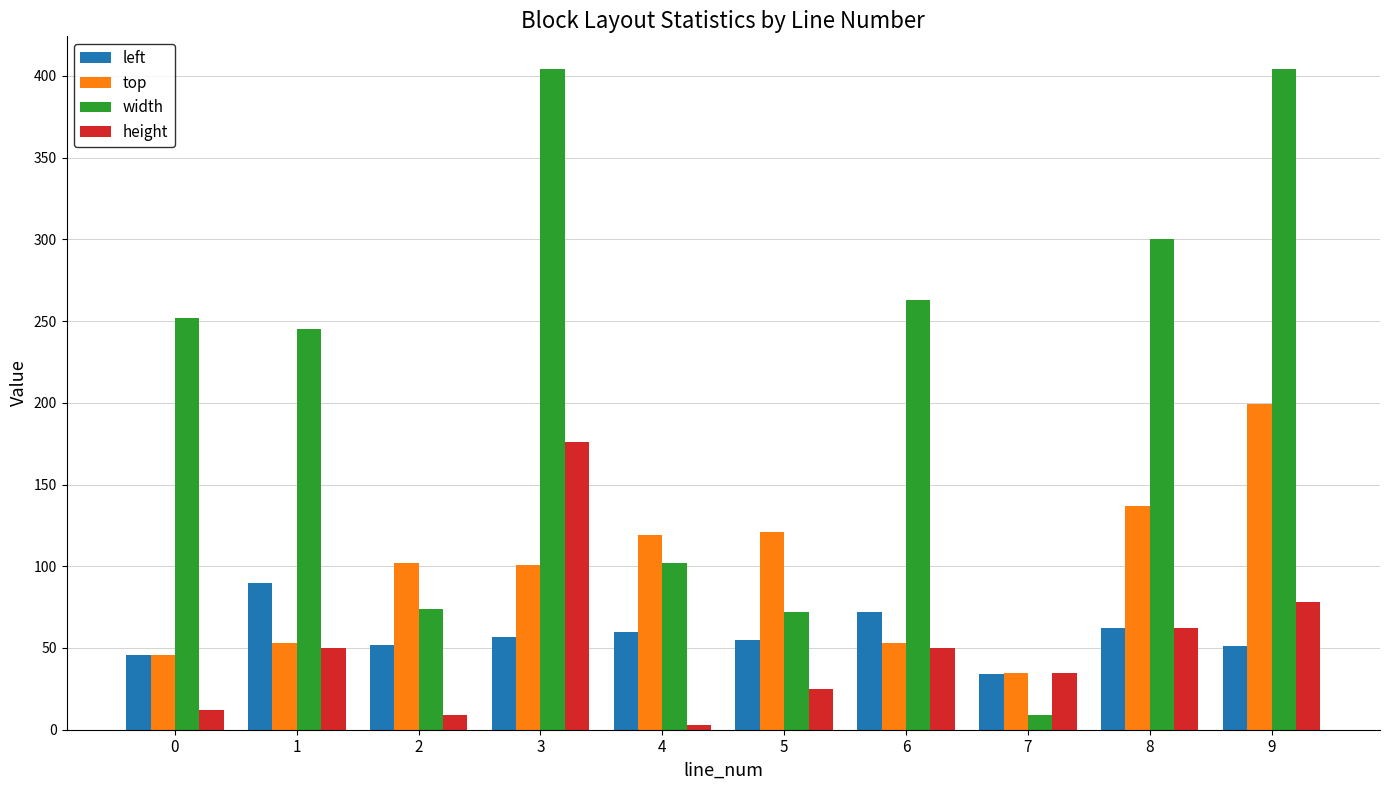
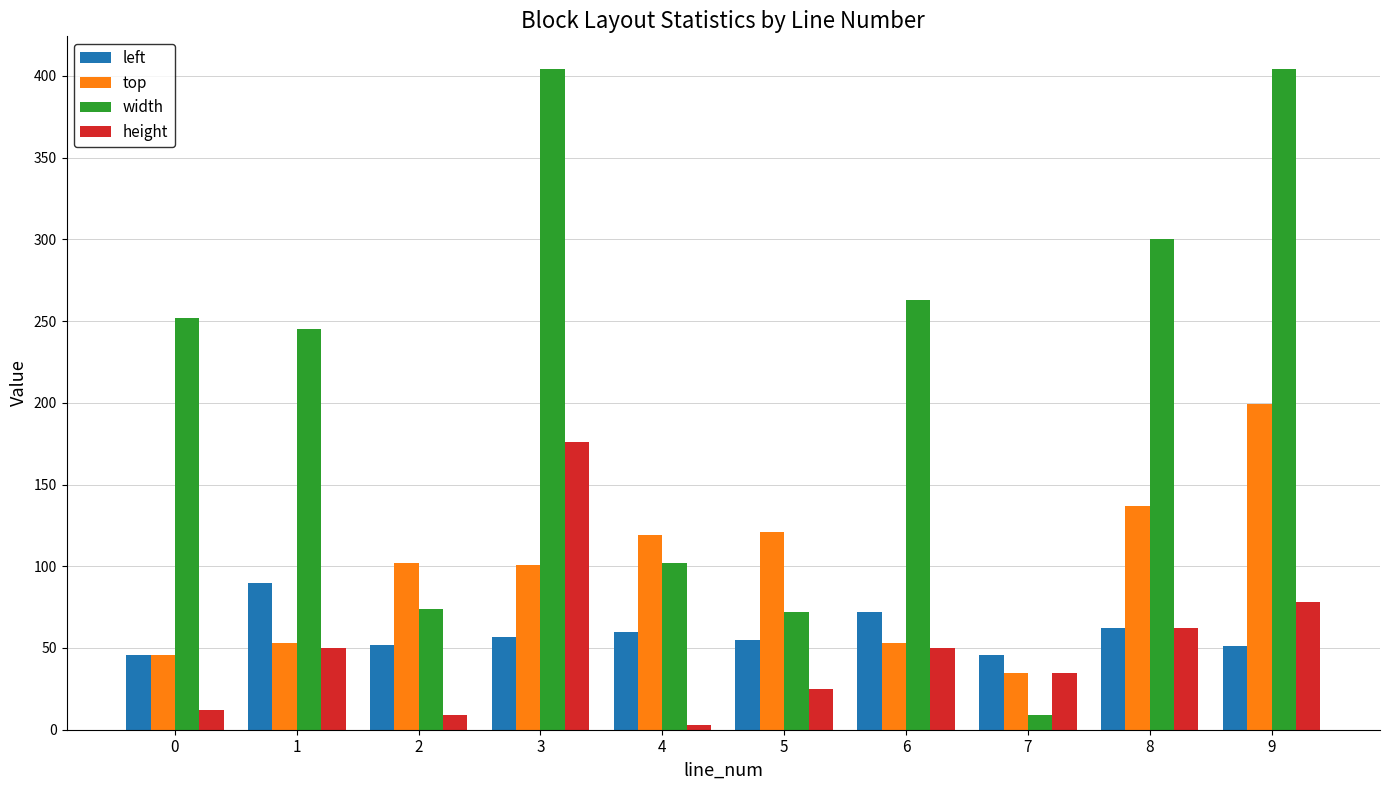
  {
    "left": {
      "0": 46,
      "1": 90,
      "2": 52,
      "3": 57,
      "4": 60,
      "5": 55,
      "6": 72,
-     "7": 34,
+     "7": 46,
      "8": 62,
      "9": 51
    },
    "top": {
      "0": 46,
      "1": 53,
      "2": 102,
      "3": 101,
      "4": 119,
      "5": 121,
      "6": 53,
      "7": 35,
      "8": 137,
      "9": 199
    },
    "width": {
      "0": 252,
      "1": 245,
      "2": 74,
      "3": 404,
      "4": 102,
      "5": 72,
      "6": 263,
      "7": 9,
      "8": 300,
      "9": 404
    },
    "height": {
      "0": 12,
      "1": 50,
      "2": 9,
      "3": 176,
      "4": 3,
      "5": 25,
      "6": 50,
      "7": 35,
      "8": 62,
      "9": 78
    }
  }
